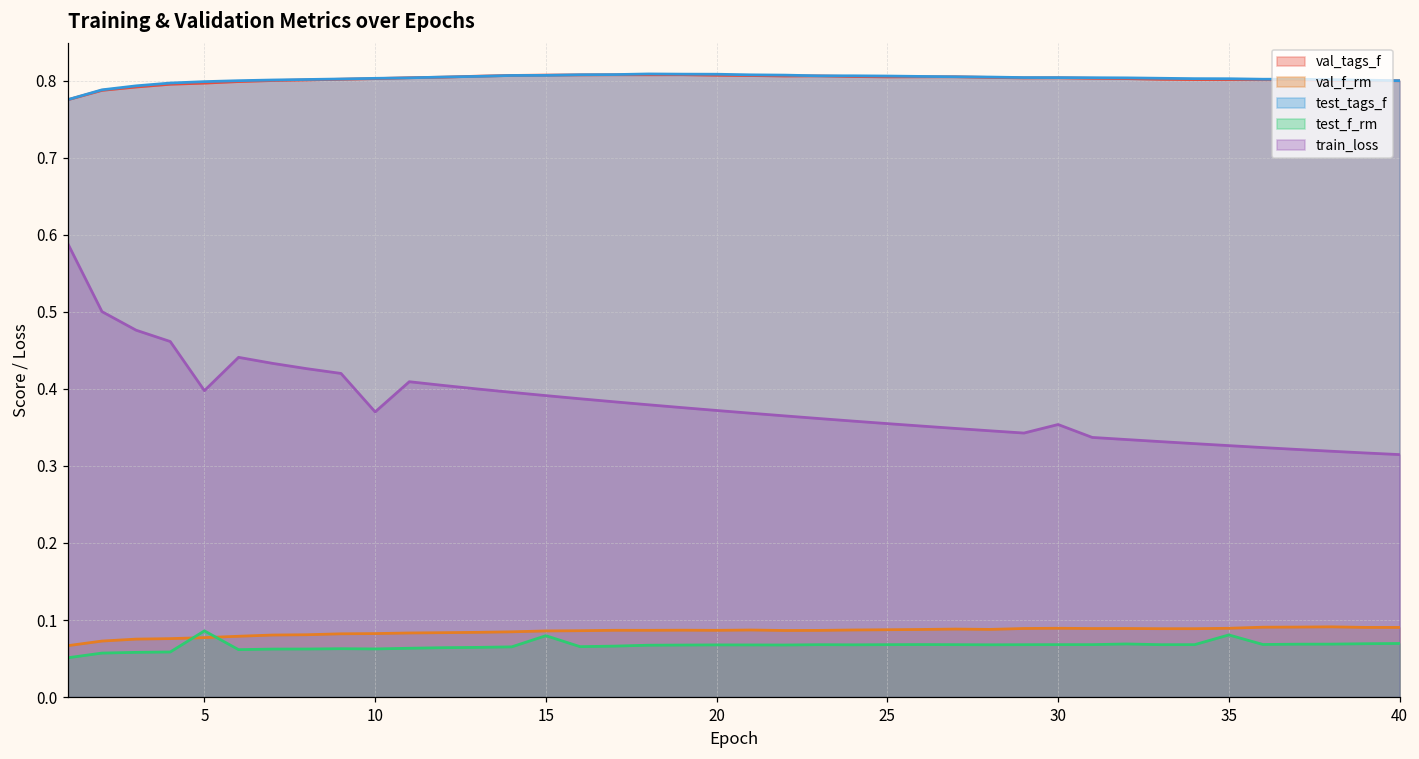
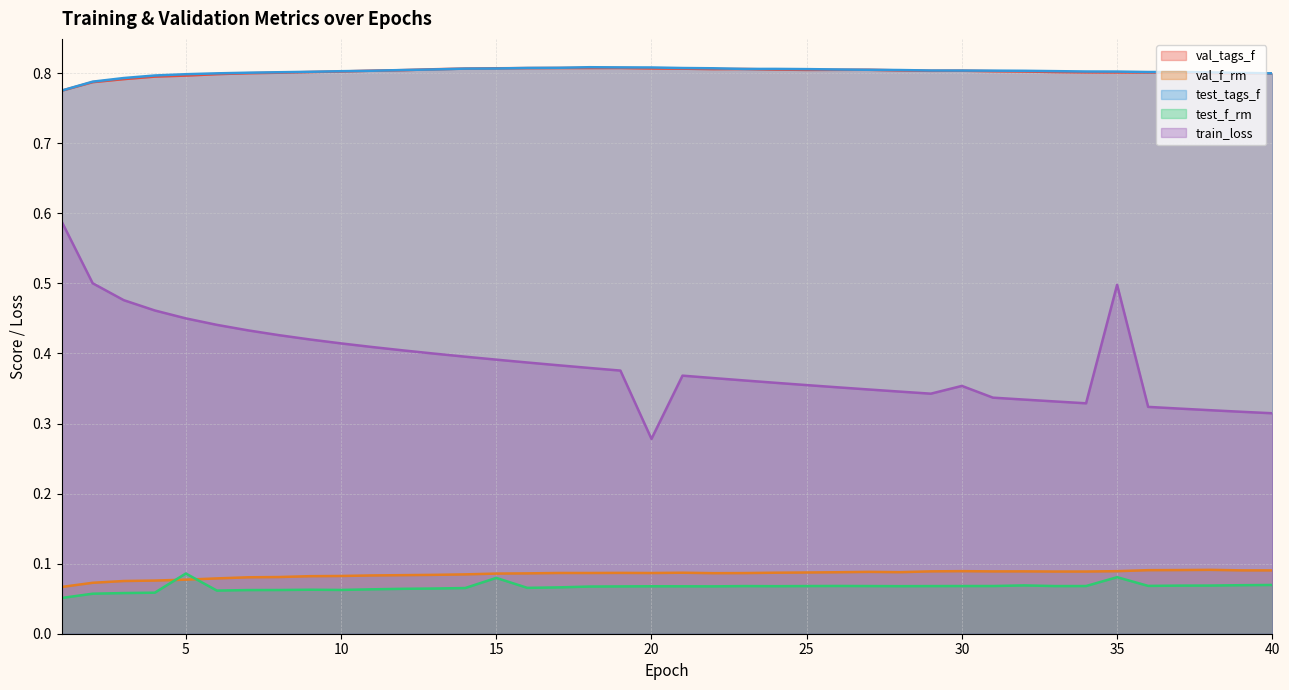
  {
    "test_f_rm": {
      "5": 0.09,
      "10": 0.06,
      "15": 0.08,
      "20": 0.07,
      "25": 0.07,
      "30": 0.07,
      "35": 0.08,
      "40": 0.07
    },
    "train_loss": {
-     "5": 0.40,
-     "10": 0.37,
+     "5": 0.45,
+     "10": 0.41,
      "15": 0.39,
-     "20": 0.37,
+     "20": 0.28,
      "25": 0.35,
      "30": 0.35,
-     "35": 0.33,
+     "35": 0.50,
      "40": 0.31
    }
  }
